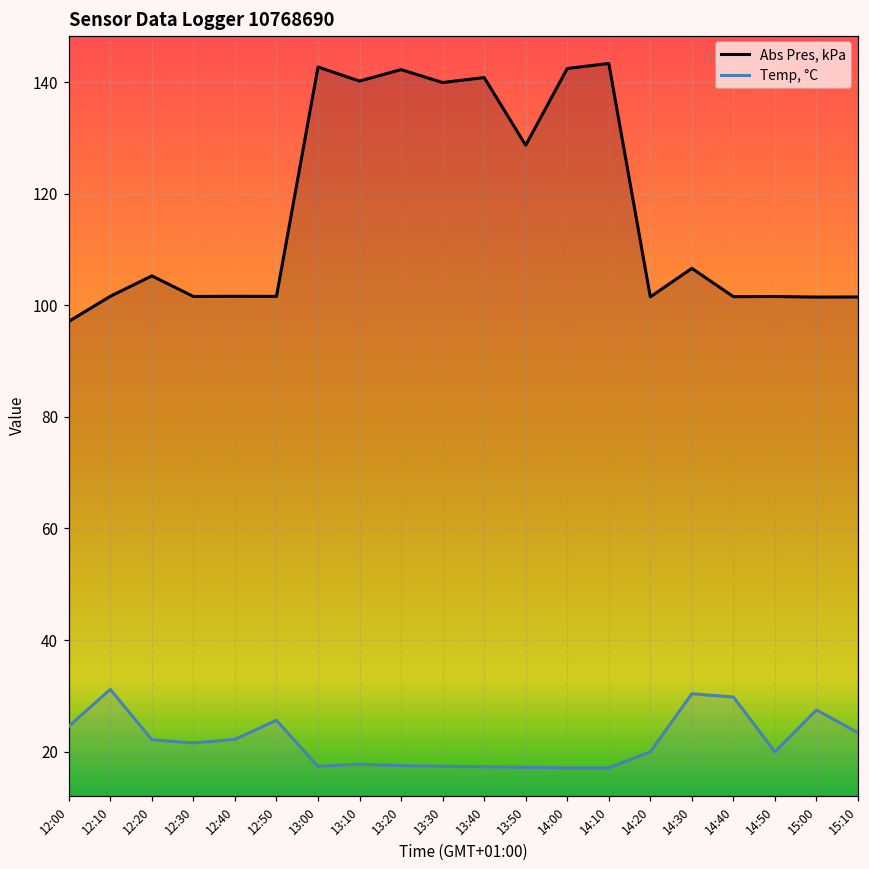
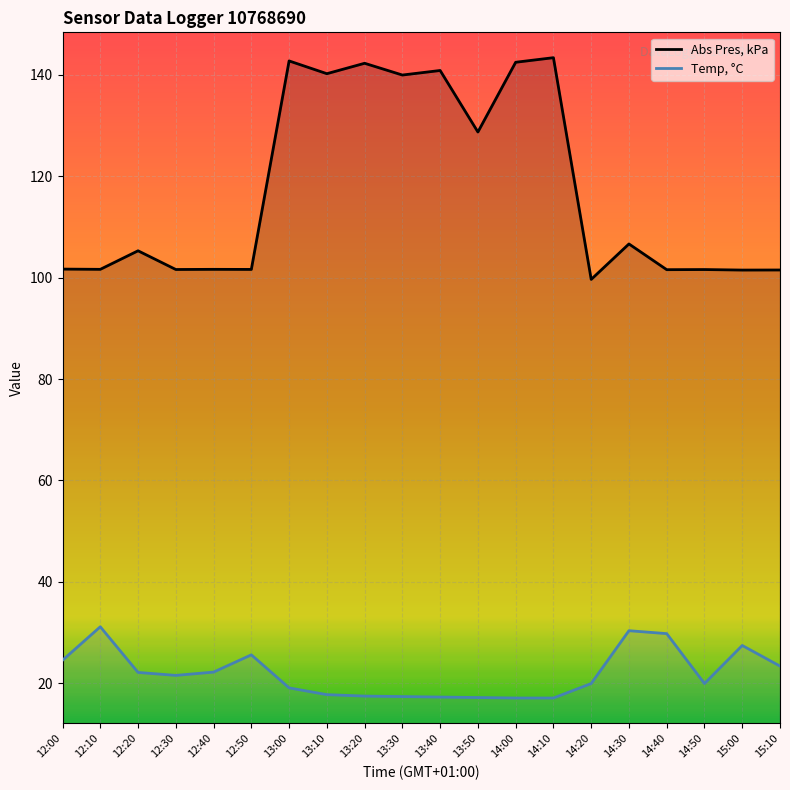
  {
    "Abs Pres, kPa": {
-     "12:00": 97,
+     "12:00": 102,
      "12:10": 102,
      "12:20": 105,
      "12:30": 102,
      "12:40": 102,
      "12:50": 102,
      "13:00": 143,
      "13:10": 140,
      "13:20": 142,
      "13:30": 140,
      "13:40": 141,
      "13:50": 129,
      "14:00": 142,
      "14:10": 143,
-     "14:20": 102,
+     "14:20": 100,
      "14:30": 107,
      "14:40": 102,
      "14:50": 102,
      "15:00": 101,
      "15:10": 102
    },
    "Temp, °C": {
      "12:00": 25,
      "12:10": 31,
      "12:20": 22,
      "12:30": 22,
      "12:40": 22,
      "12:50": 26,
-     "13:00": 17,
+     "13:00": 19,
      "13:10": 18,
      "13:20": 17,
      "13:30": 17,
      "13:40": 17,
      "13:50": 17,
      "14:00": 17,
      "14:10": 17,
      "14:20": 20,
      "14:30": 30,
      "14:40": 30,
      "14:50": 20,
      "15:00": 27,
      "15:10": 23
    }
  }
